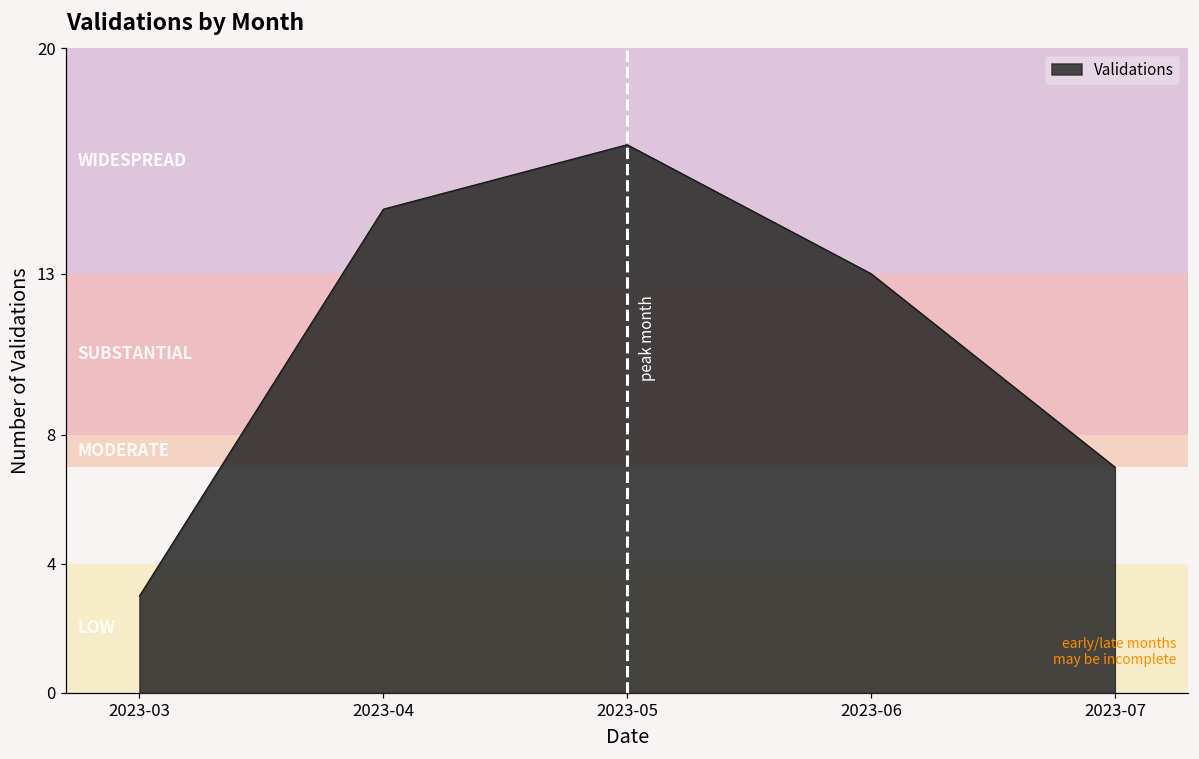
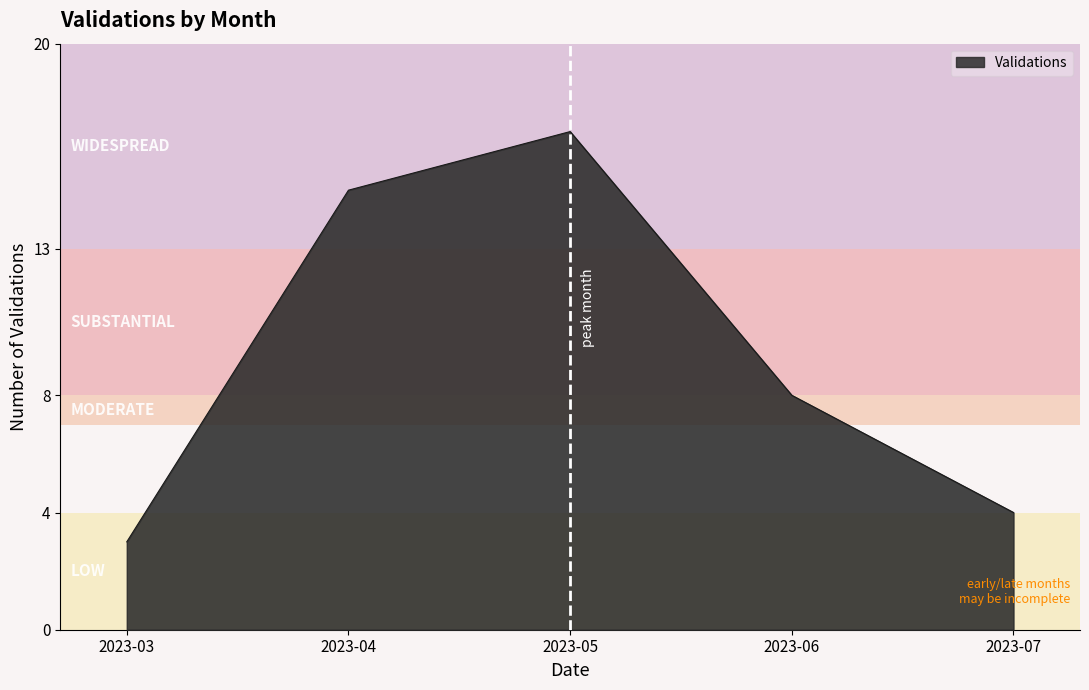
  {
    "2023-03": 3,
    "2023-04": 15,
    "2023-05": 17,
-   "2023-06": 13,
-   "2023-07": 7
+   "2023-06": 8,
+   "2023-07": 4
  }
